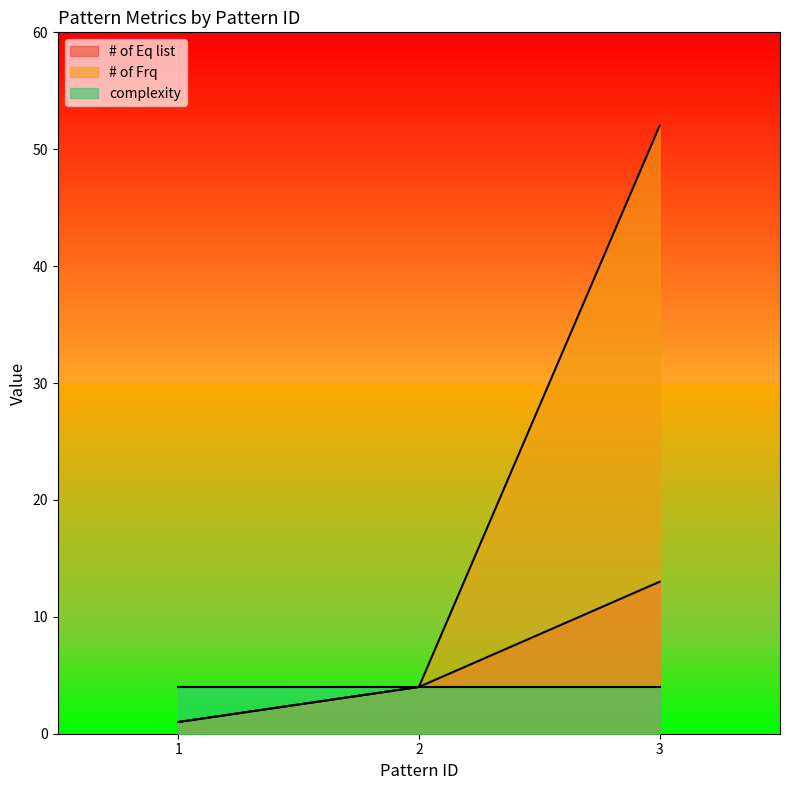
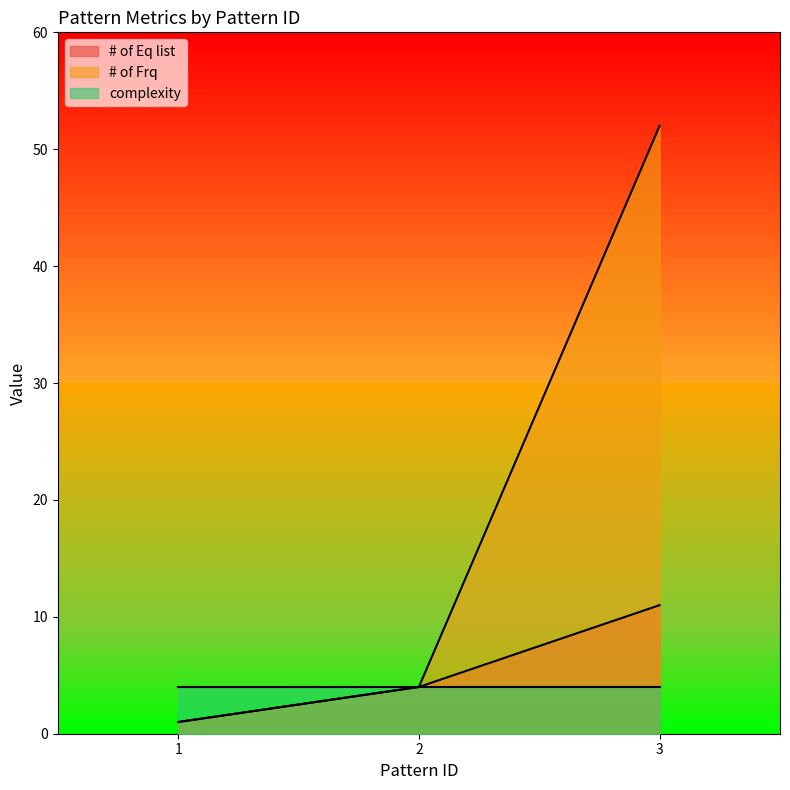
  {
    "# of Eq list": {
-     "3": 13
+     "3": 11
    },
    "# of Frq": {
      "3": 52
    },
    "complexity": {
      "1": 4,
      "3": 4
    }
  }
